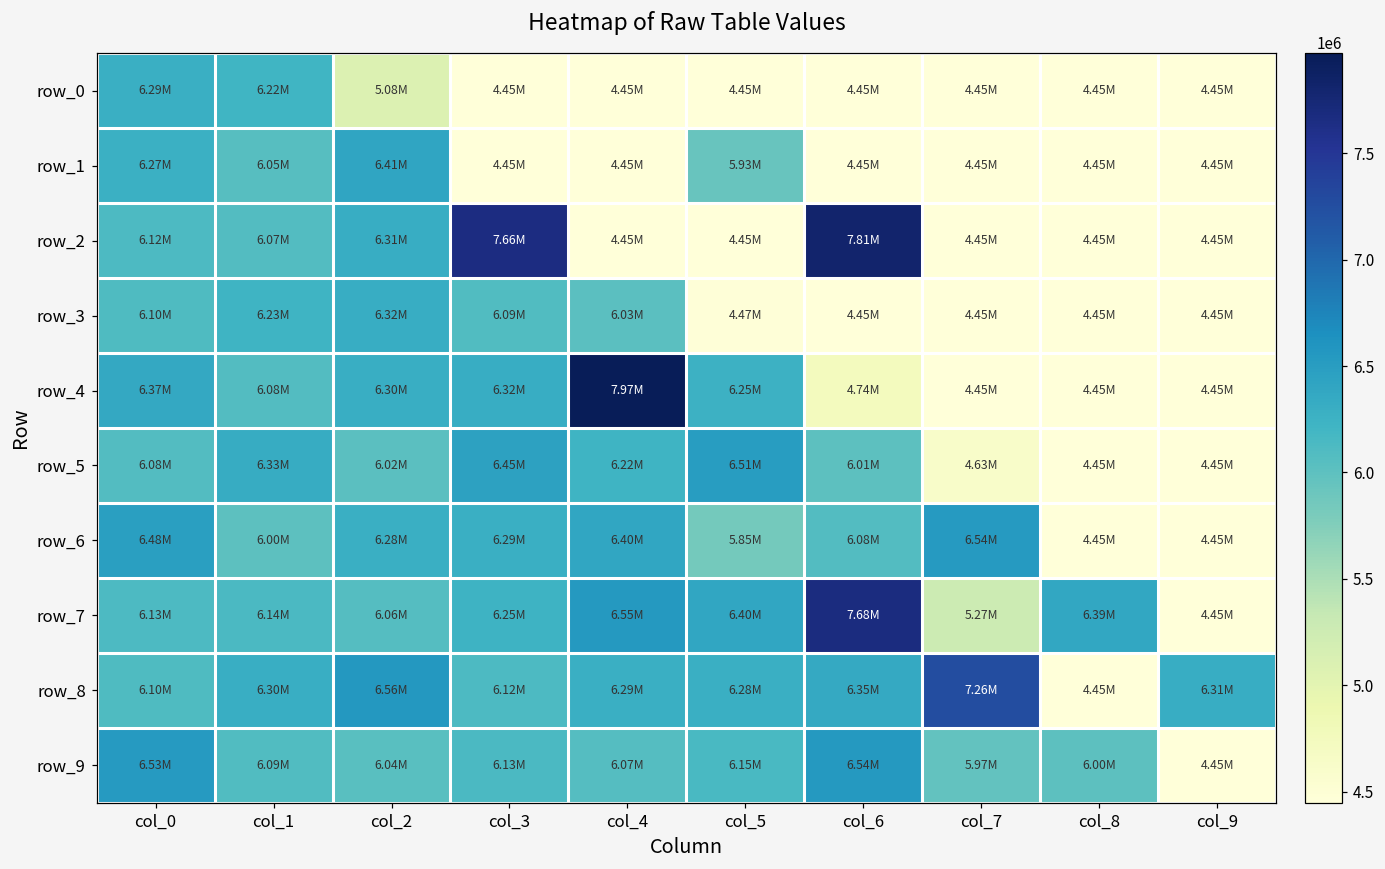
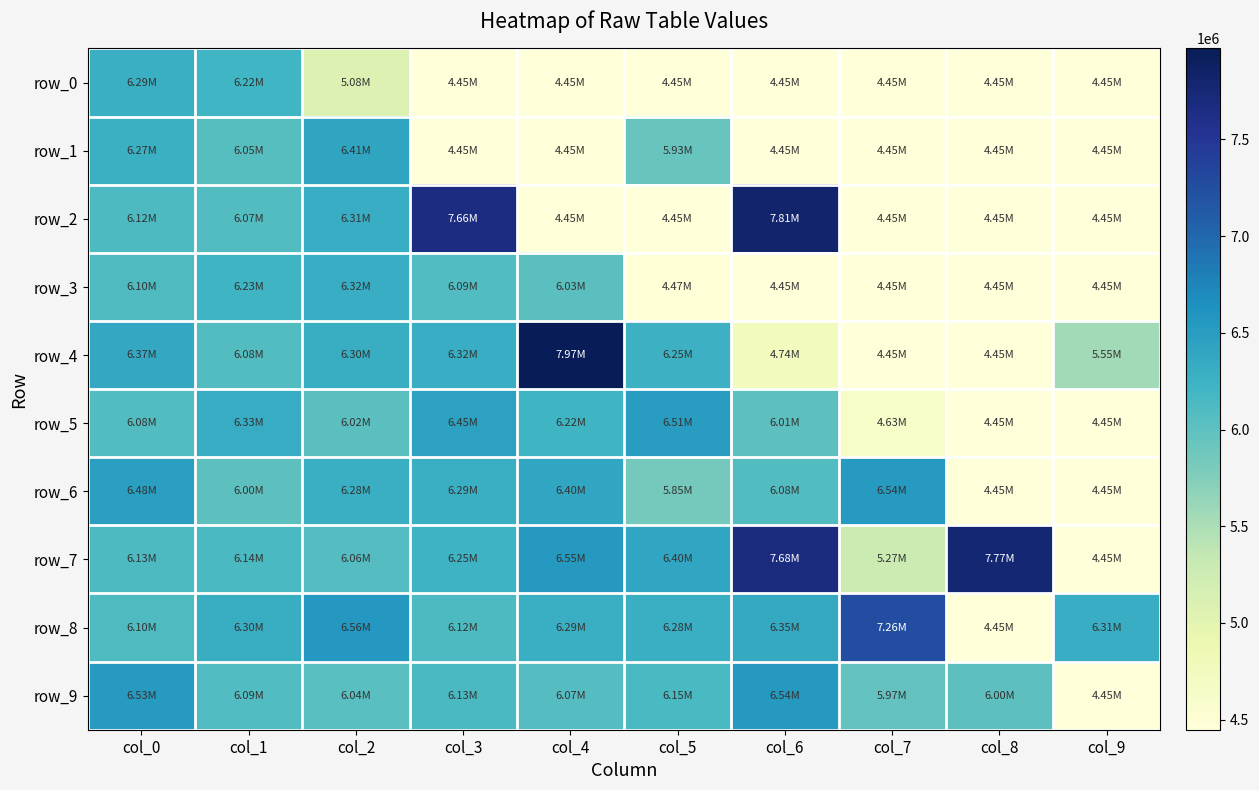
  {
    "row_0": {
      "col_0": "6.29M",
      "col_1": "6.22M",
      "col_2": "5.08M",
      "col_3": "4.45M",
      "col_4": "4.45M",
      "col_5": "4.45M",
      "col_6": "4.45M",
      "col_7": "4.45M",
      "col_8": "4.45M",
      "col_9": "4.45M"
    },
    "row_1": {
      "col_0": "6.27M",
      "col_1": "6.05M",
      "col_2": "6.41M",
      "col_3": "4.45M",
      "col_4": "4.45M",
      "col_5": "5.93M",
      "col_6": "4.45M",
      "col_7": "4.45M",
      "col_8": "4.45M",
      "col_9": "4.45M"
    },
    "row_2": {
      "col_0": "6.12M",
      "col_1": "6.07M",
      "col_2": "6.31M",
      "col_3": "7.66M",
      "col_4": "4.45M",
      "col_5": "4.45M",
      "col_6": "7.81M",
      "col_7": "4.45M",
      "col_8": "4.45M",
      "col_9": "4.45M"
    },
    "row_3": {
      "col_0": "6.10M",
      "col_1": "6.23M",
      "col_2": "6.32M",
      "col_3": "6.09M",
      "col_4": "6.03M",
      "col_5": "4.47M",
      "col_6": "4.45M",
      "col_7": "4.45M",
      "col_8": "4.45M",
      "col_9": "4.45M"
    },
    "row_4": {
      "col_0": "6.37M",
      "col_1": "6.08M",
      "col_2": "6.30M",
      "col_3": "6.32M",
      "col_4": "7.97M",
      "col_5": "6.25M",
      "col_6": "4.74M",
      "col_7": "4.45M",
      "col_8": "4.45M",
-     "col_9": "4.45M"
+     "col_9": "5.55M"
    },
    "row_5": {
      "col_0": "6.08M",
      "col_1": "6.33M",
      "col_2": "6.02M",
      "col_3": "6.45M",
      "col_4": "6.22M",
      "col_5": "6.51M",
      "col_6": "6.01M",
      "col_7": "4.63M",
      "col_8": "4.45M",
      "col_9": "4.45M"
    },
    "row_6": {
      "col_0": "6.48M",
      "col_1": "6.00M",
      "col_2": "6.28M",
      "col_3": "6.29M",
      "col_4": "6.40M",
      "col_5": "5.85M",
      "col_6": "6.08M",
      "col_7": "6.54M",
      "col_8": "4.45M",
      "col_9": "4.45M"
    },
    "row_7": {
      "col_0": "6.13M",
      "col_1": "6.14M",
      "col_2": "6.06M",
      "col_3": "6.25M",
      "col_4": "6.55M",
      "col_5": "6.40M",
      "col_6": "7.68M",
      "col_7": "5.27M",
-     "col_8": "6.39M",
+     "col_8": "7.77M",
      "col_9": "4.45M"
    },
    "row_8": {
      "col_0": "6.10M",
      "col_1": "6.30M",
      "col_2": "6.56M",
      "col_3": "6.12M",
      "col_4": "6.29M",
      "col_5": "6.28M",
      "col_6": "6.35M",
      "col_7": "7.26M",
      "col_8": "4.45M",
      "col_9": "6.31M"
    },
    "row_9": {
      "col_0": "6.53M",
      "col_1": "6.09M",
      "col_2": "6.04M",
      "col_3": "6.13M",
      "col_4": "6.07M",
      "col_5": "6.15M",
      "col_6": "6.54M",
      "col_7": "5.97M",
      "col_8": "6.00M",
      "col_9": "4.45M"
    }
  }
